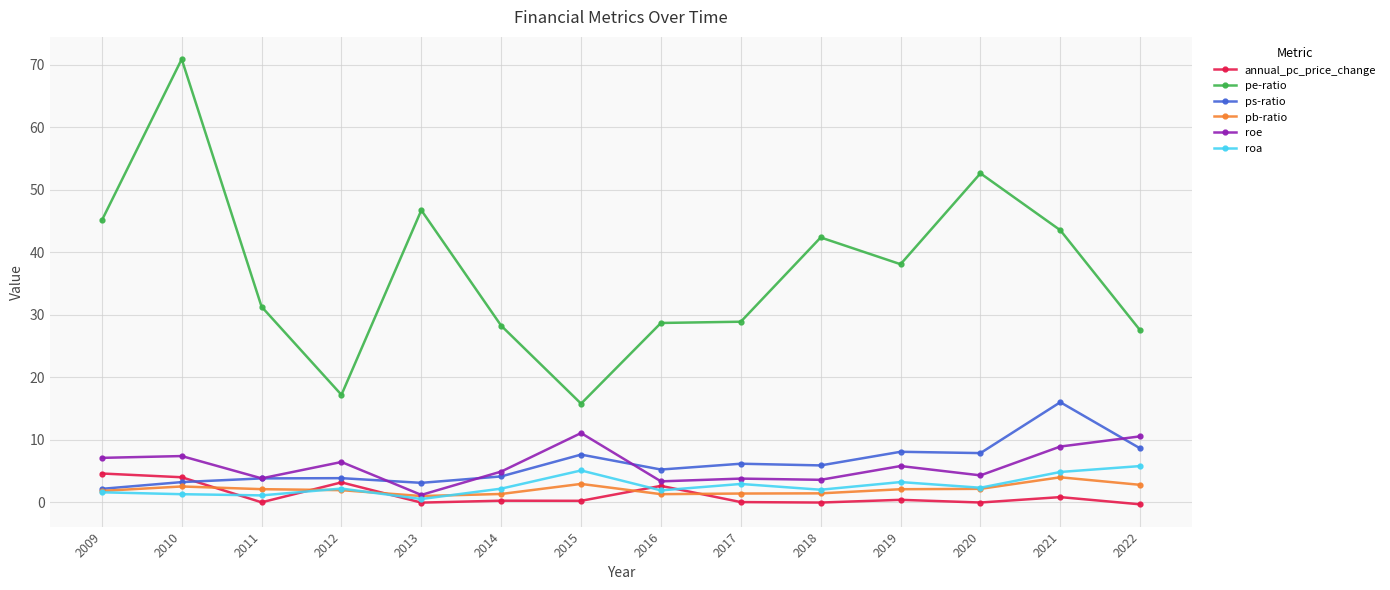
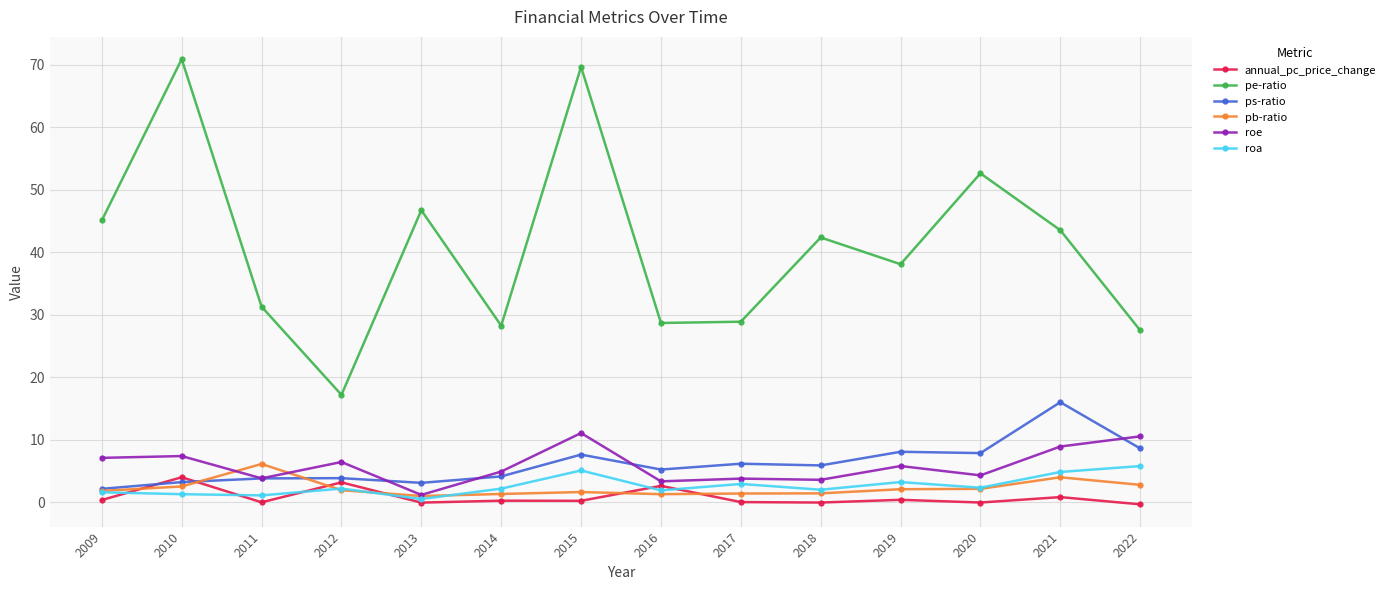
  {
    "annual_pc_price_change": {
-     "2009": 5,
+     "2009": 0,
      "2010": 4,
      "2011": 0,
      "2012": 3,
      "2013": 0,
      "2014": 0,
      "2015": 0,
      "2016": 3,
      "2017": 0,
      "2018": 0,
      "2019": 0,
      "2020": 0,
      "2021": 1,
      "2022": 0
    },
    "pe-ratio": {
      "2009": 45,
      "2010": 71,
      "2011": 31,
      "2012": 17,
      "2013": 47,
      "2014": 28,
-     "2015": 16,
+     "2015": 70,
      "2016": 29,
      "2017": 29,
      "2018": 42,
      "2019": 38,
      "2020": 53,
      "2021": 44,
      "2022": 28
    },
    "ps-ratio": {
      "2010": 3,
      "2012": 4,
      "2013": 3,
      "2014": 4,
      "2015": 8,
      "2016": 5,
      "2017": 6,
      "2018": 6,
      "2019": 8,
      "2020": 8,
      "2021": 16,
      "2022": 9
    },
    "pb-ratio": {
      "2010": 3,
-     "2011": 2,
+     "2011": 6,
      "2014": 1,
-     "2015": 3,
+     "2015": 2,
      "2016": 1,
      "2017": 1,
      "2018": 1,
      "2019": 2,
      "2021": 4,
      "2022": 3
    },
    "roe": {
      "2009": 7,
      "2010": 7,
      "2012": 6,
      "2014": 5,
      "2015": 11,
      "2016": 3,
      "2017": 4,
      "2018": 4,
      "2019": 6,
      "2020": 4,
      "2021": 9,
      "2022": 11
    },
    "roa": {
      "2010": 1,
      "2011": 1,
      "2013": 1,
      "2014": 2,
      "2015": 5,
      "2016": 2,
      "2017": 3,
      "2018": 2,
      "2019": 3,
      "2021": 5,
      "2022": 6
    }
  }
